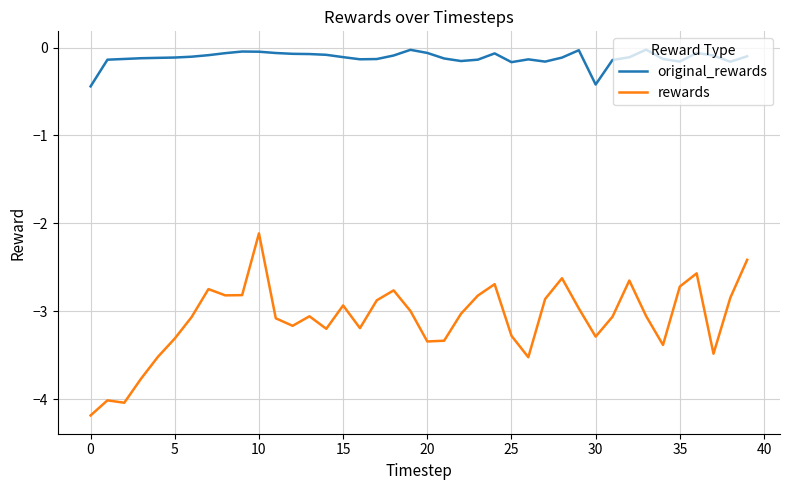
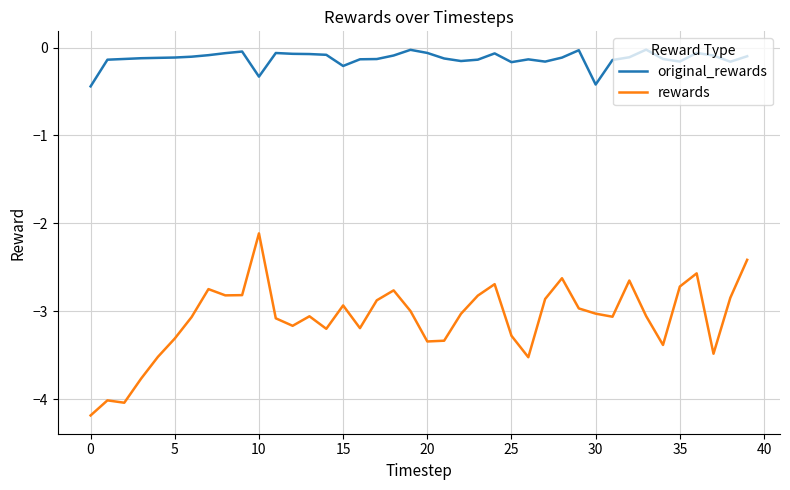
  {
    "original_rewards": {
      "0": -0.4,
      "5": -0.1,
-     "10": 0.0,
-     "15": -0.1,
+     "10": -0.3,
+     "15": -0.2,
      "20": -0.1,
      "25": -0.2,
      "30": -0.4
    },
    "rewards": {
      "0": -4.2,
      "5": -3.3,
      "10": -2.1,
      "15": -2.9,
      "20": -3.3,
      "25": -3.3,
-     "30": -3.3,
+     "30": -3.0,
      "35": -2.7
    }
  }
